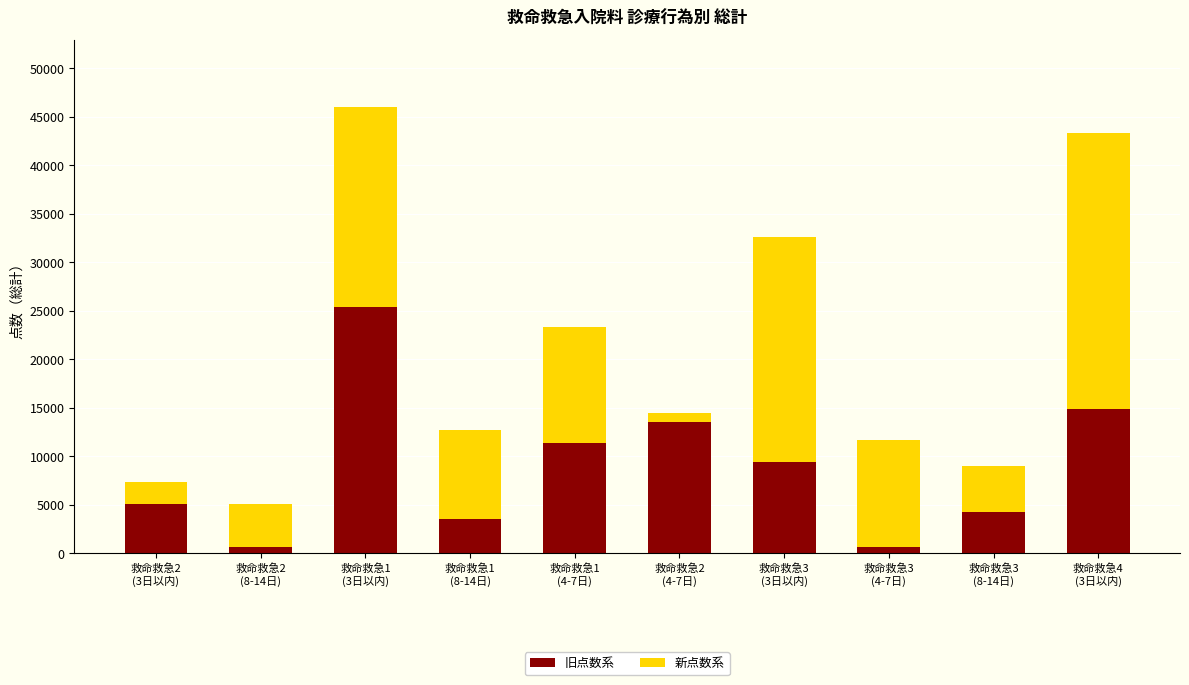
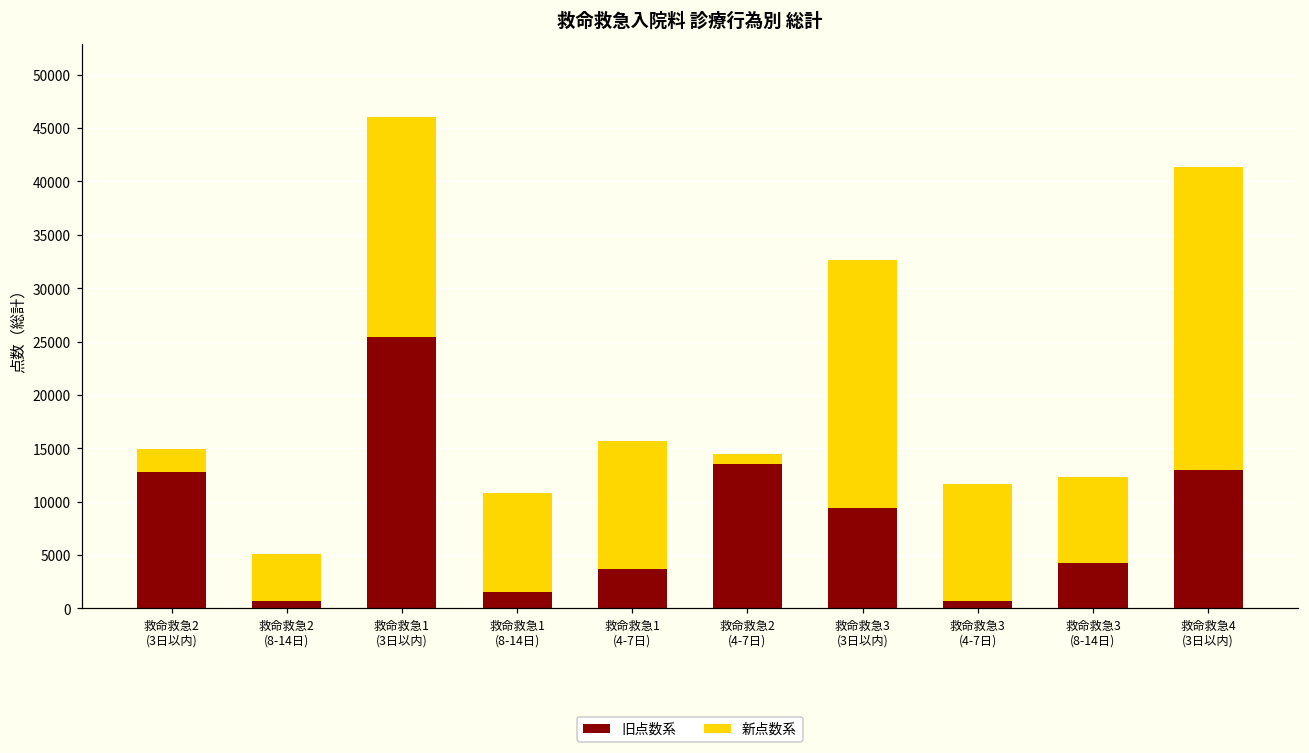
  {
    "旧点数系": {
-     "救命救急2 (3日以内)": 5000,
+     "救命救急2 (3日以内)": 13000,
      "救命救急2 (8-14日)": 1000,
      "救命救急1 (3日以内)": 25000,
-     "救命救急1 (8-14日)": 4000,
-     "救命救急1 (4-7日)": 11000,
+     "救命救急1 (8-14日)": 2000,
+     "救命救急1 (4-7日)": 4000,
      "救命救急2 (4-7日)": 13000,
      "救命救急3 (3日以内)": 9000,
      "救命救急3 (4-7日)": 1000,
      "救命救急3 (8-14日)": 4000,
-     "救命救急4 (3日以内)": 15000
+     "救命救急4 (3日以内)": 13000
    },
    "新点数系": {
      "救命救急2 (3日以内)": 2000,
      "救命救急2 (8-14日)": 4000,
      "救命救急1 (3日以内)": 21000,
      "救命救急1 (8-14日)": 9000,
      "救命救急1 (4-7日)": 12000,
      "救命救急2 (4-7日)": 1000,
      "救命救急3 (3日以内)": 23000,
      "救命救急3 (4-7日)": 11000,
-     "救命救急3 (8-14日)": 5000,
+     "救命救急3 (8-14日)": 8000,
      "救命救急4 (3日以内)": 28000
    }
  }
